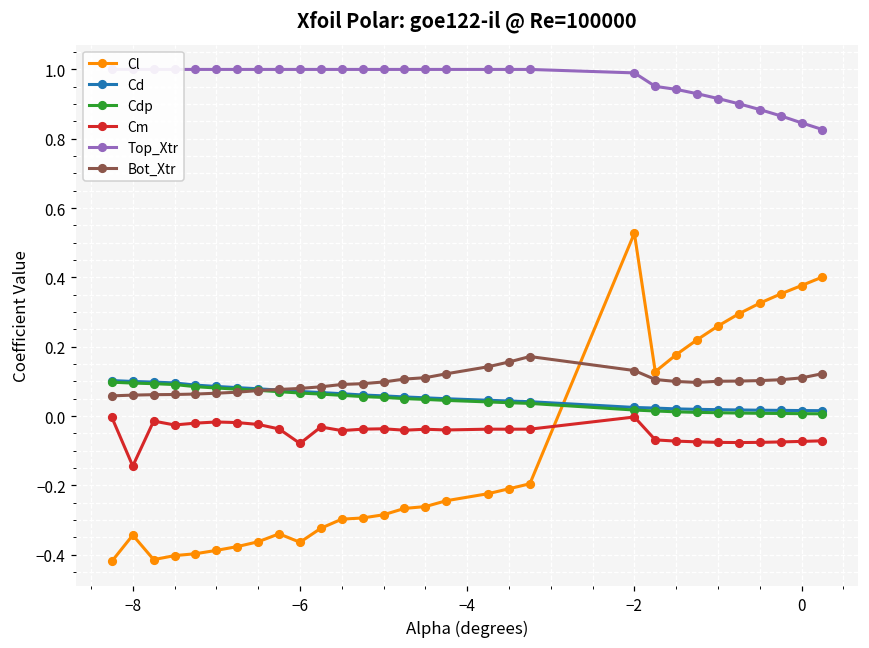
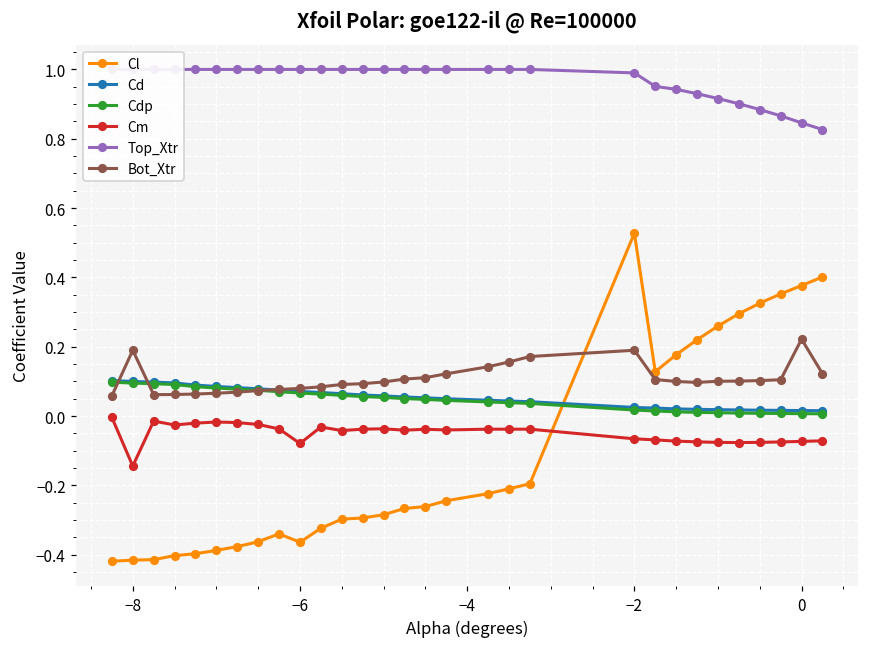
  {
    "Cl": {
-     "−8": -0.34,
+     "−8": -0.42,
      "−6": -0.36,
      "−2": 0.53,
      "0": 0.38
    },
    "Cd": {
      "0": 0.02
    },
    "Cdp": {
      "0": 0.01
    },
    "Cm": {
      "−8": -0.14,
      "−6": -0.08,
-     "−2": 0.00,
+     "−2": -0.07,
      "0": -0.07
    },
    "Top_Xtr": {
      "−6": 1.00,
      "−2": 0.99,
      "0": 0.85
    },
    "Bot_Xtr": {
-     "−8": 0.06,
+     "−8": 0.19,
      "−6": 0.08,
-     "−2": 0.13,
-     "0": 0.11
+     "−2": 0.19,
+     "0": 0.22
    }
  }
